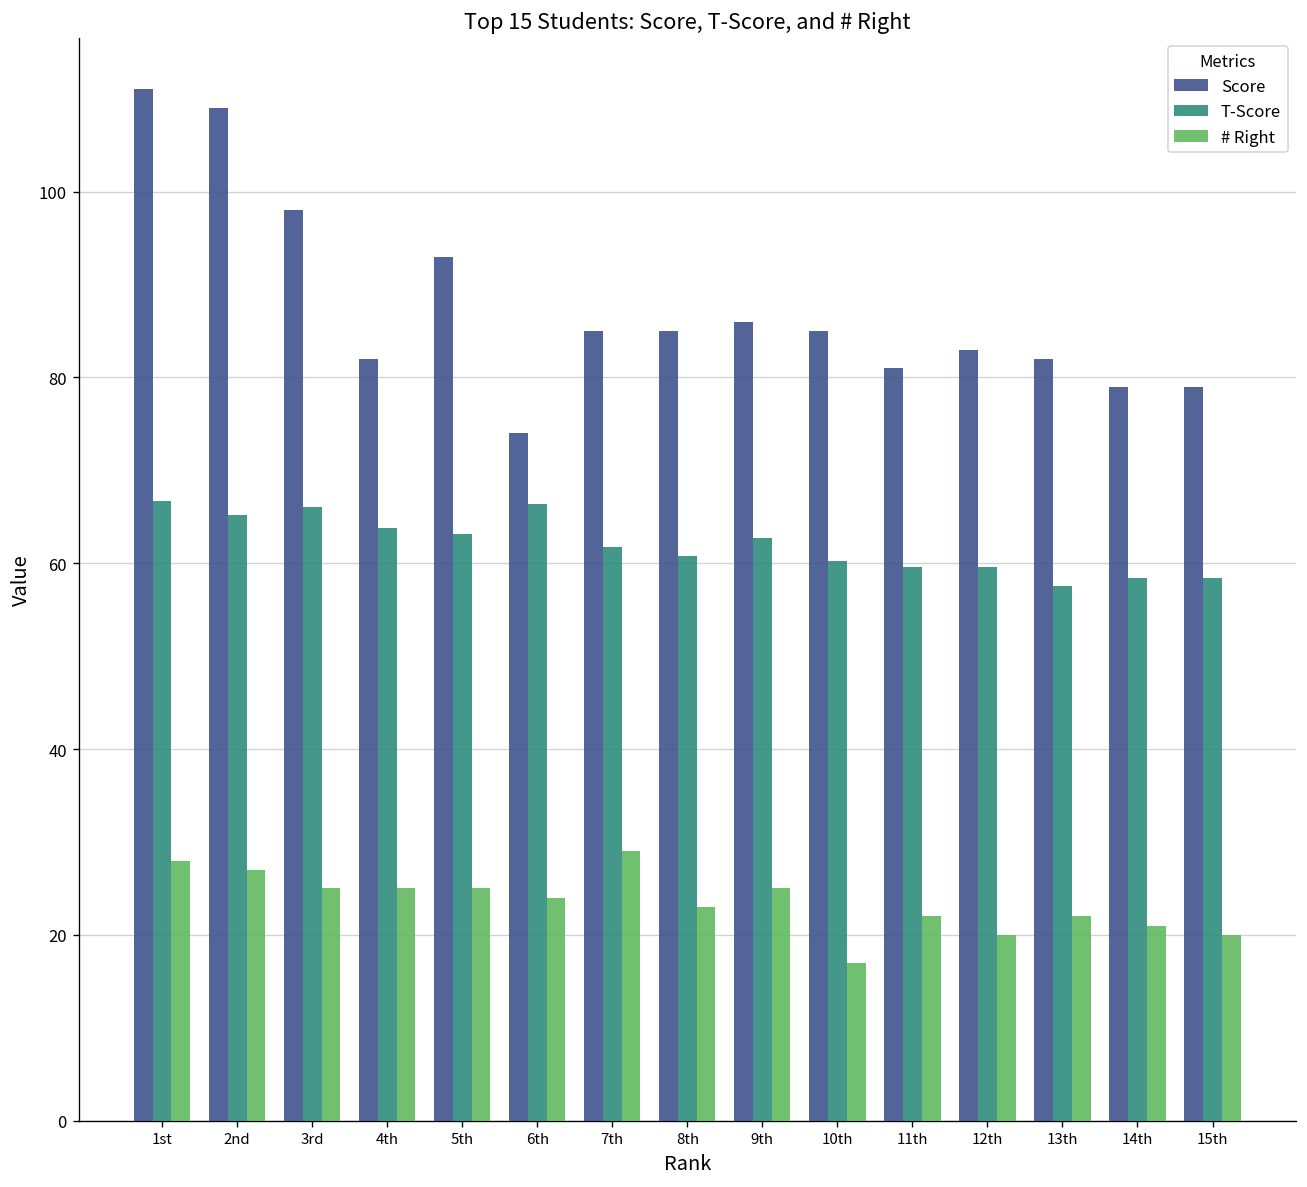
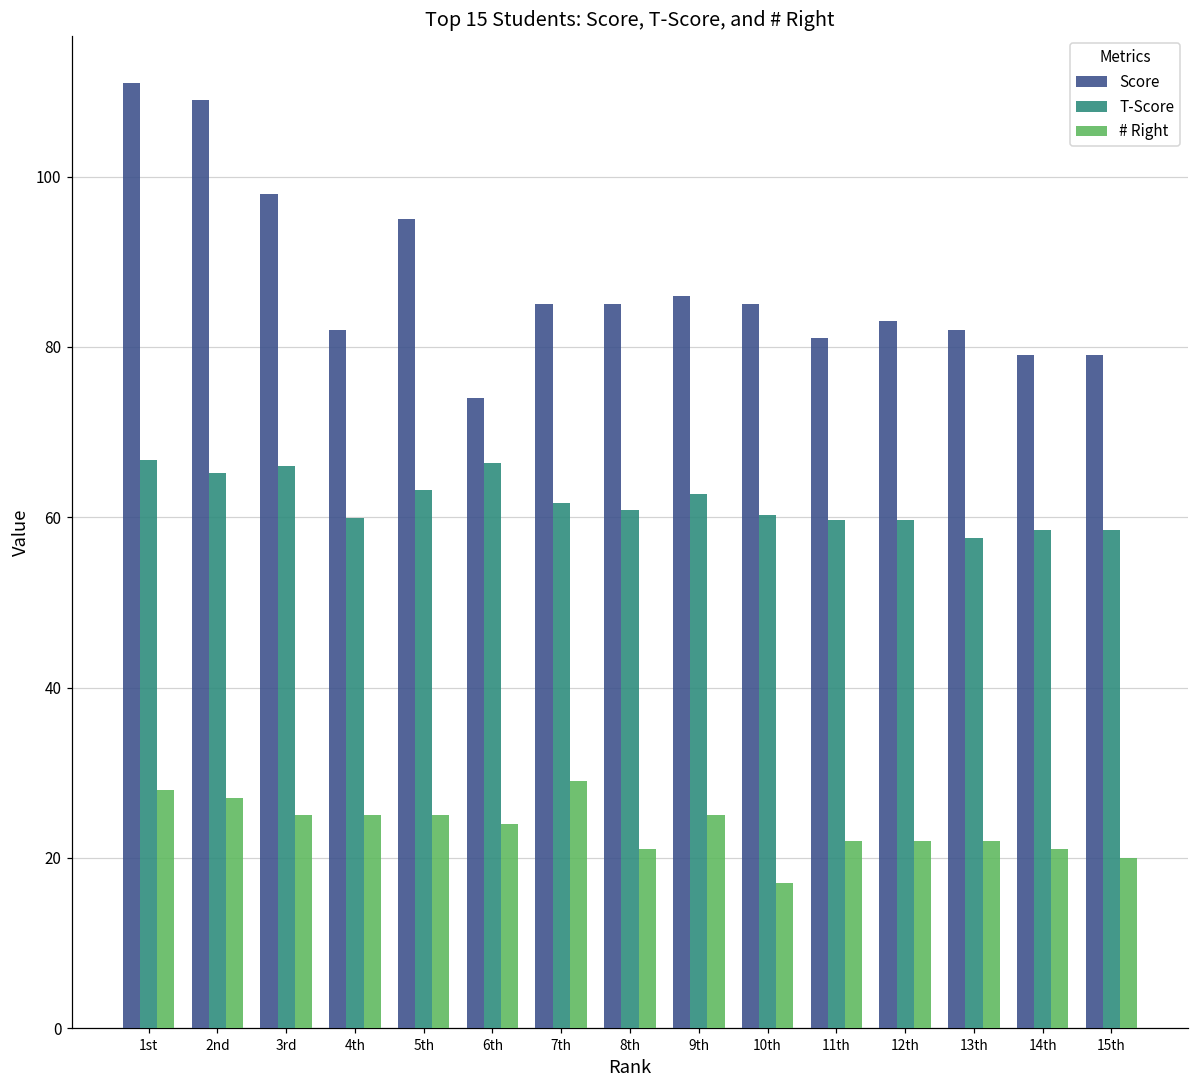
  {
    "Score": {
      "1st": 111,
      "2nd": 109,
      "3rd": 98,
      "4th": 82,
-     "5th": 93,
+     "5th": 95,
      "6th": 74,
      "7th": 85,
      "8th": 85,
      "9th": 86,
      "10th": 85,
      "11th": 81,
      "12th": 83,
      "13th": 82,
      "14th": 79,
      "15th": 79
    },
    "T-Score": {
      "1st": 67,
      "2nd": 65,
      "3rd": 66,
-     "4th": 64,
+     "4th": 60,
      "5th": 63,
      "6th": 66,
      "7th": 62,
      "8th": 61,
      "9th": 63,
      "10th": 60,
      "11th": 60,
      "12th": 60,
      "13th": 58,
      "14th": 58,
      "15th": 58
    },
    "# Right": {
      "1st": 28,
      "2nd": 27,
      "3rd": 25,
      "4th": 25,
      "5th": 25,
      "6th": 24,
      "7th": 29,
-     "8th": 23,
+     "8th": 21,
      "9th": 25,
      "10th": 17,
      "11th": 22,
-     "12th": 20,
+     "12th": 22,
      "13th": 22,
      "14th": 21,
      "15th": 20
    }
  }
